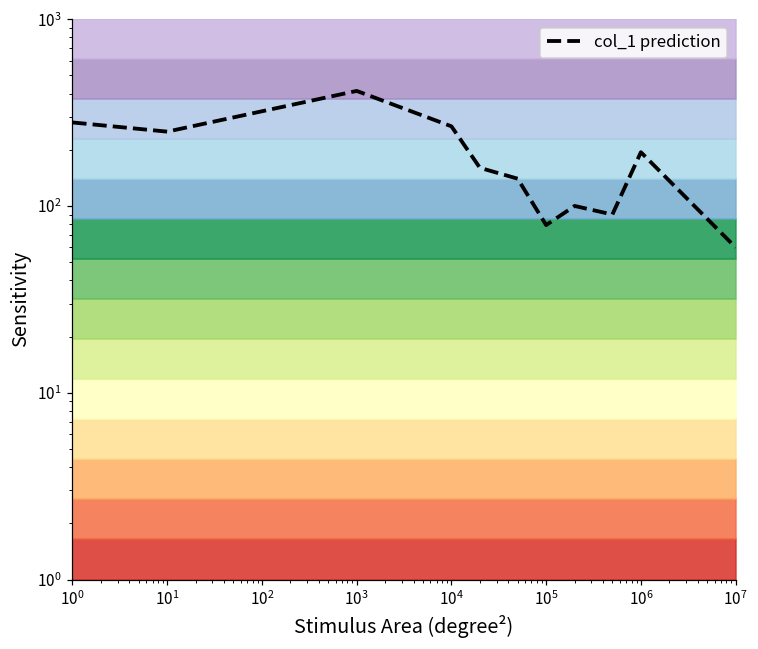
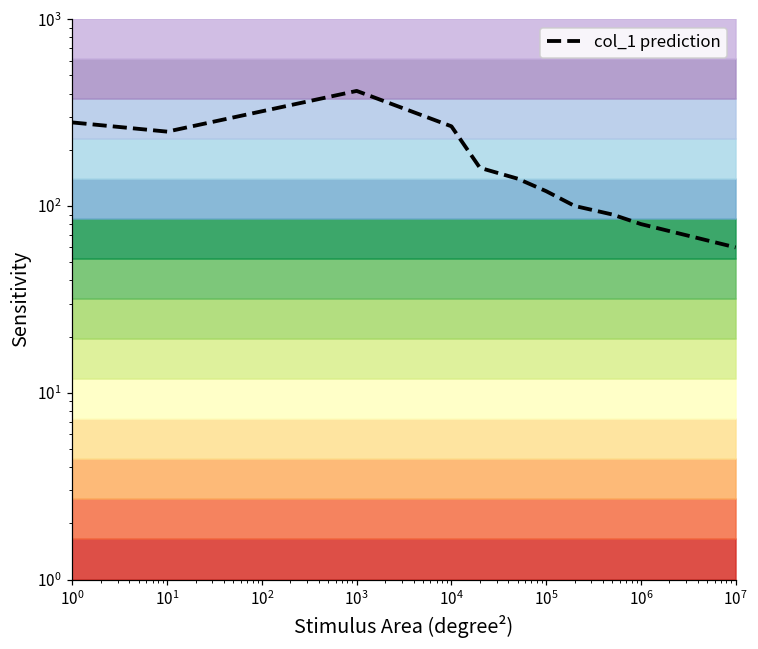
  {
    "col_1 prediction": {
      "10^0": 280,
      "10^1": 250,
      "10^3": 410,
      "10^4": 270,
-     "10^5": 80,
-     "10^6": 190,
+     "10^5": 120,
+     "10^6": 80,
      "10^7": 60
    }
  }
